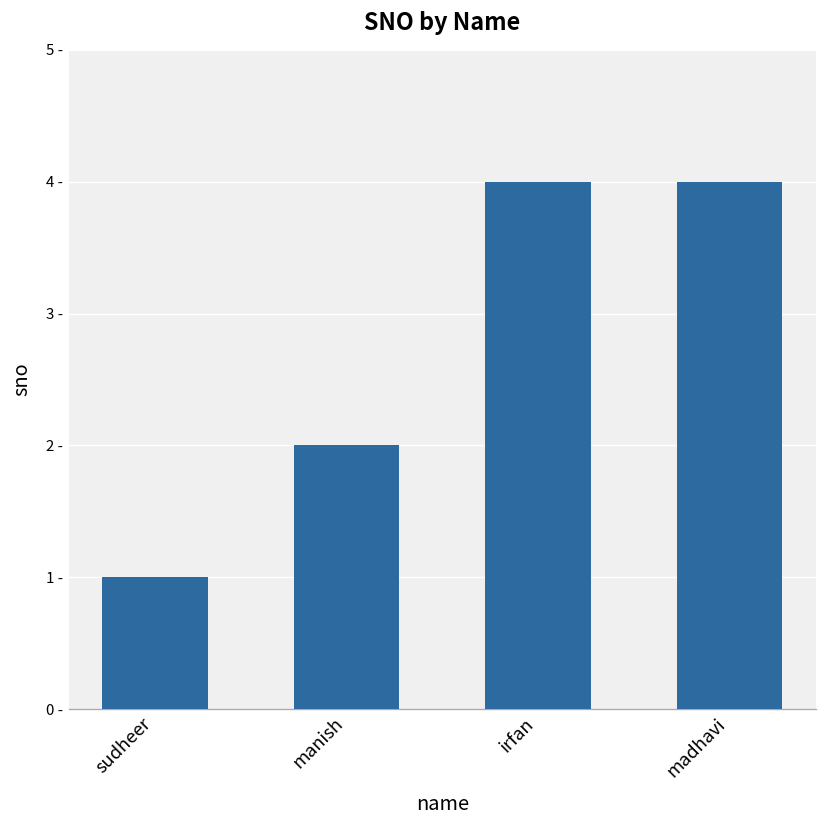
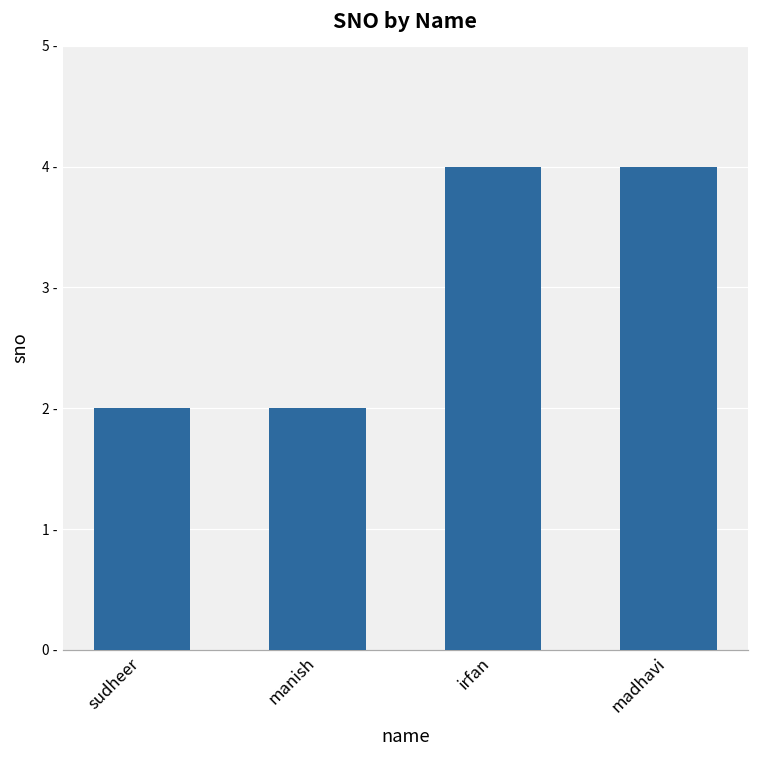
  {
-   "sudheer": "1 -",
+   "sudheer": "2 -",
    "manish": "2 -",
    "irfan": "4 -",
    "madhavi": "4 -"
  }
